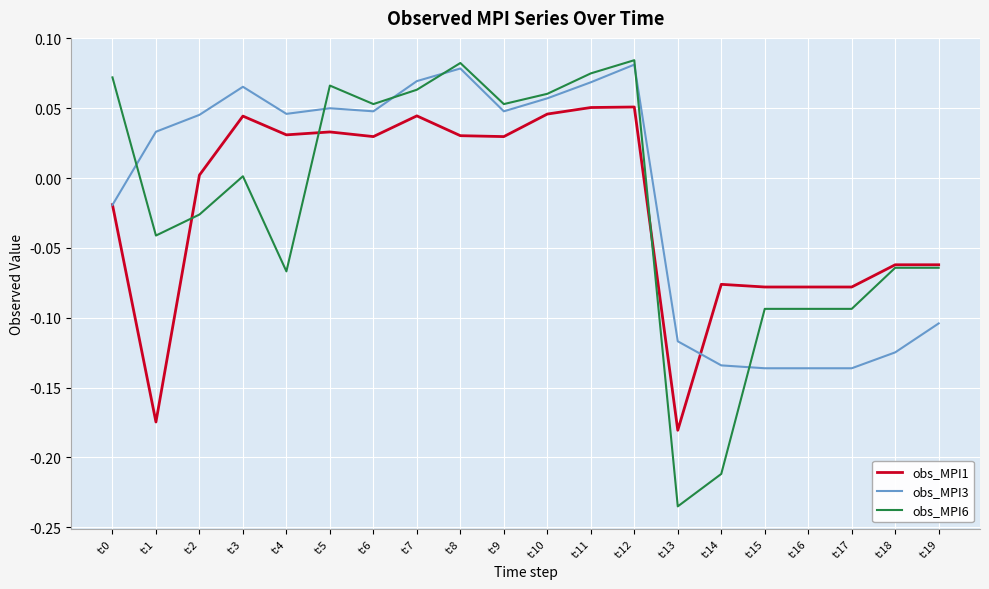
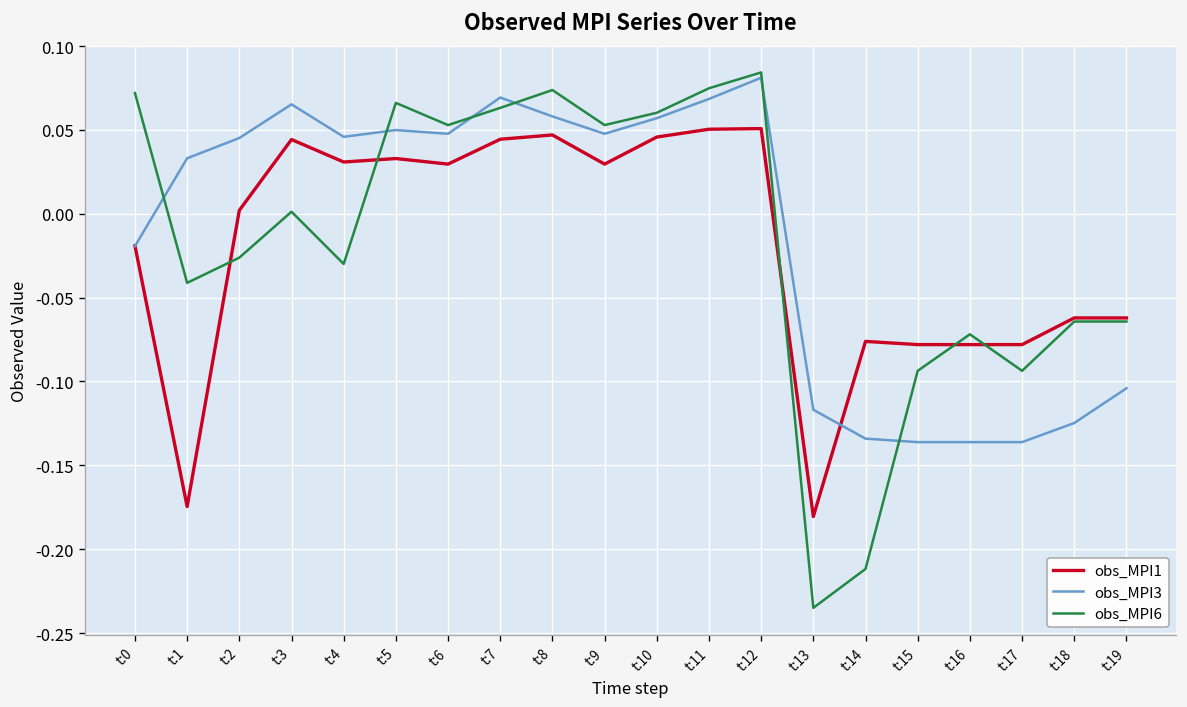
  {
    "obs_MPI1": {
      "t:1": -0.175,
      "t:2": 0.002,
      "t:3": 0.044,
      "t:4": 0.031,
      "t:5": 0.033,
      "t:6": 0.030,
      "t:7": 0.044,
-     "t:8": 0.030,
+     "t:8": 0.047,
      "t:9": 0.030,
      "t:10": 0.046,
      "t:11": 0.050,
      "t:12": 0.051,
      "t:13": -0.181,
      "t:14": -0.076,
      "t:15": -0.078,
      "t:16": -0.078,
      "t:17": -0.078,
      "t:18": -0.062,
      "t:19": -0.062
    },
    "obs_MPI3": {
      "t:1": 0.033,
      "t:2": 0.045,
      "t:3": 0.065,
      "t:4": 0.046,
      "t:5": 0.050,
      "t:6": 0.048,
      "t:7": 0.069,
-     "t:8": 0.078,
+     "t:8": 0.058,
      "t:9": 0.048,
      "t:10": 0.057,
      "t:11": 0.069,
      "t:12": 0.081,
      "t:13": -0.117,
      "t:14": -0.134,
      "t:15": -0.136,
      "t:16": -0.136,
      "t:17": -0.136,
      "t:18": -0.125,
      "t:19": -0.104
    },
    "obs_MPI6": {
      "t:0": 0.072,
      "t:1": -0.041,
      "t:2": -0.026,
      "t:3": 0.001,
-     "t:4": -0.067,
+     "t:4": -0.030,
      "t:5": 0.066,
      "t:6": 0.053,
      "t:7": 0.063,
-     "t:8": 0.082,
+     "t:8": 0.074,
      "t:9": 0.053,
      "t:10": 0.060,
      "t:11": 0.075,
      "t:12": 0.084,
      "t:13": -0.235,
      "t:14": -0.212,
      "t:15": -0.094,
-     "t:16": -0.094,
+     "t:16": -0.072,
      "t:17": -0.094,
      "t:18": -0.064,
      "t:19": -0.064
    }
  }
